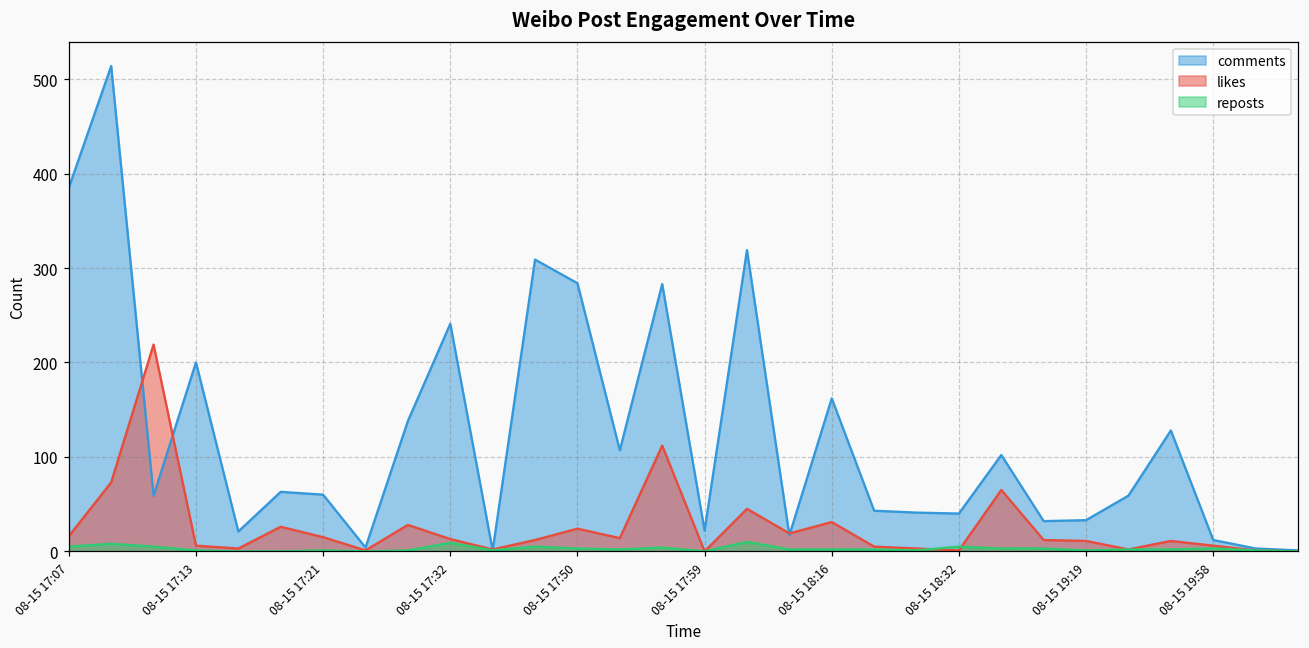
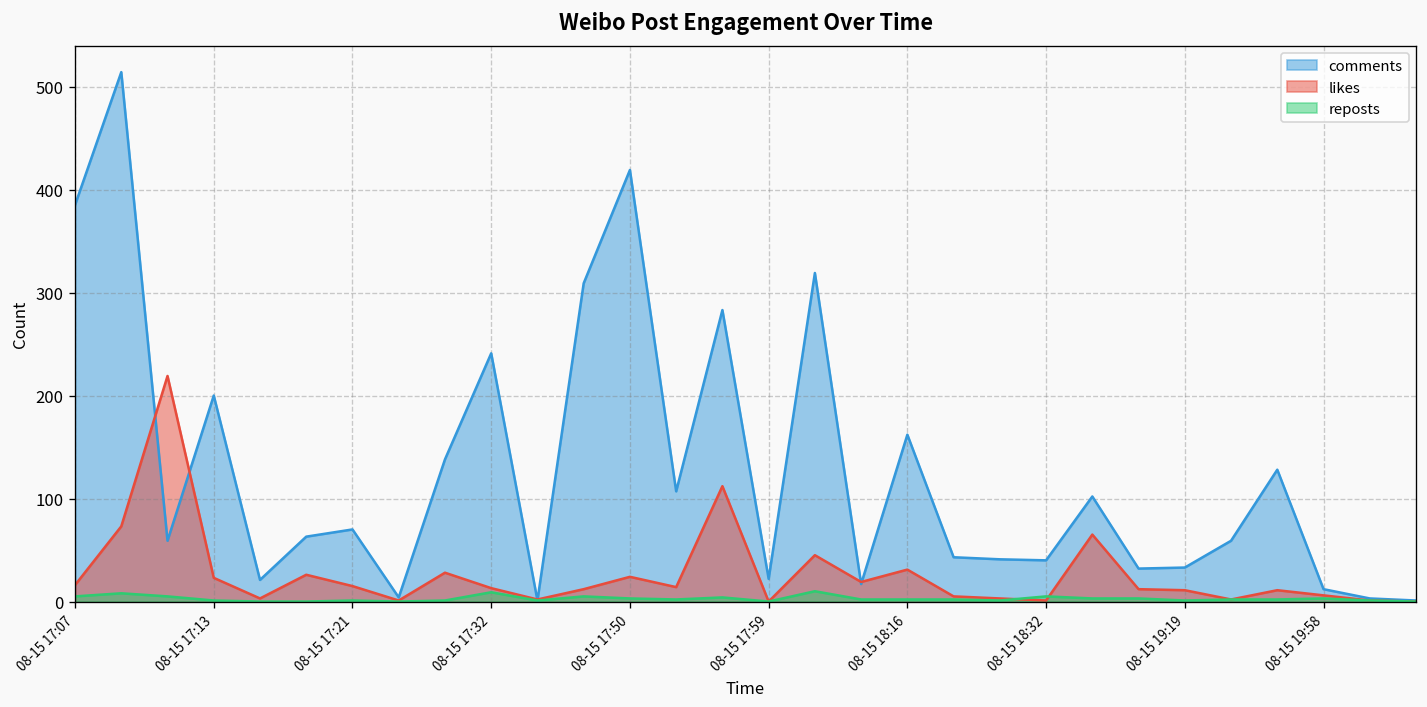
  {
    "comments": {
      "08-15 17:07": 390,
      "08-15 17:13": 200,
-     "08-15 17:21": 60,
-     "08-15 17:50": 280,
+     "08-15 17:21": 70,
+     "08-15 17:50": 420,
      "08-15 17:59": 20,
      "08-15 18:16": 160,
      "08-15 18:32": 40,
      "08-15 19:19": 30,
      "08-15 19:58": 10
    },
    "likes": {
      "08-15 17:07": 20,
-     "08-15 17:13": 10,
+     "08-15 17:13": 20,
      "08-15 17:21": 20,
      "08-15 17:50": 20,
      "08-15 18:16": 30,
      "08-15 18:32": 0,
      "08-15 19:19": 10
    },
    "reposts": {
      "08-15 17:07": 10,
      "08-15 17:13": 0,
      "08-15 17:21": 0,
      "08-15 17:50": 0,
      "08-15 18:16": 0,
      "08-15 18:32": 10,
      "08-15 19:19": 0
    }
  }
